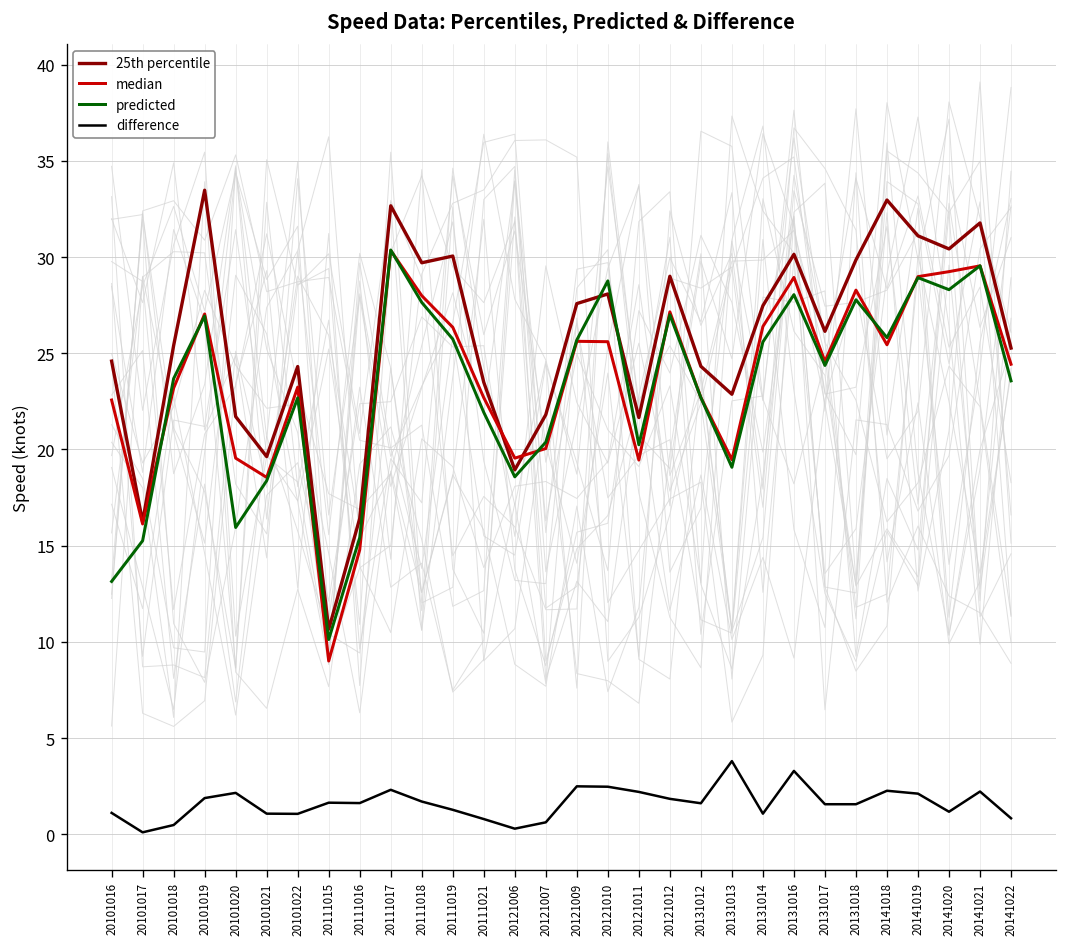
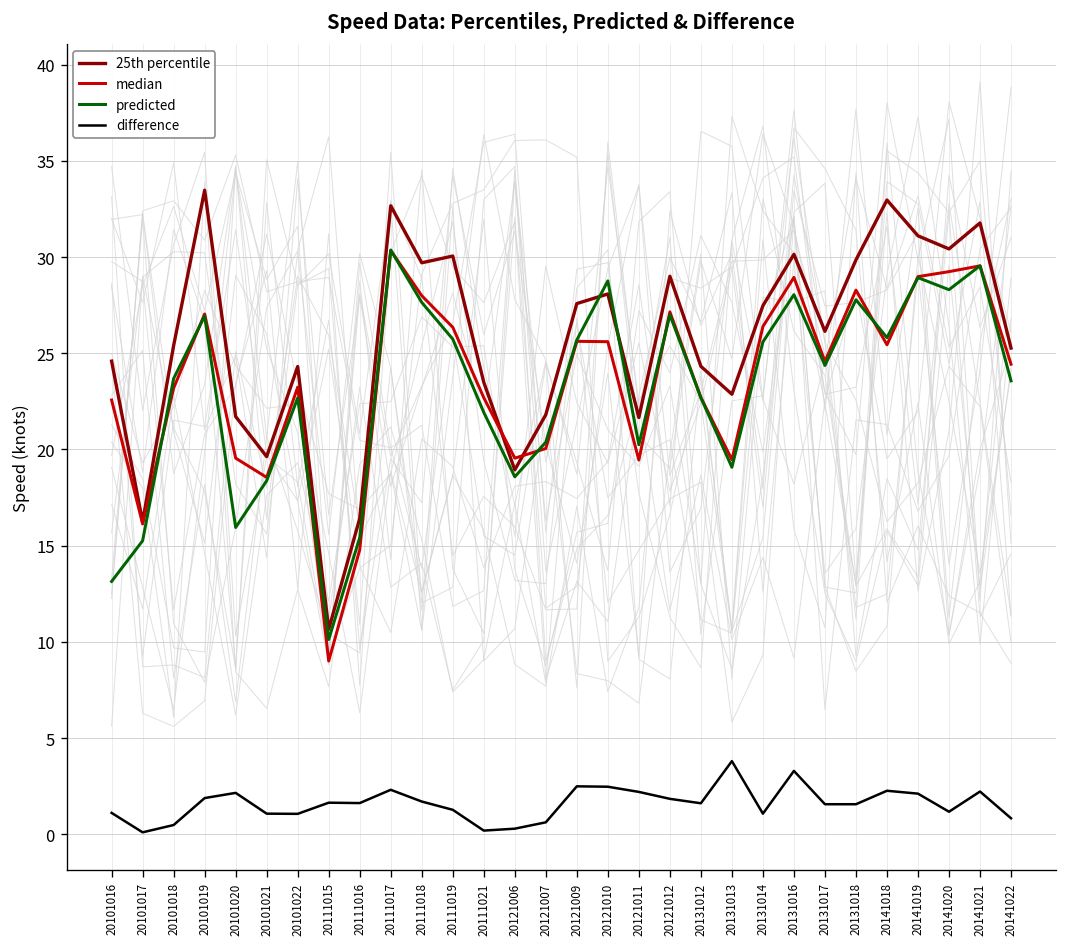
  {
    "25th percentile": {
      "20101018": 25.4,
      "20101019": 33.5,
      "20101020": 21.7,
      "20101022": 24.3,
      "20111015": 10.7,
      "20111016": 16.4,
      "20111017": 32.7,
      "20111018": 29.7,
      "20111019": 30.1,
      "20111021": 23.5,
      "20121006": 18.9,
      "20121007": 21.8,
      "20121009": 27.6,
      "20121010": 28.1,
      "20121011": 21.7,
      "20131012": 24.3,
      "20131013": 22.9,
      "20131014": 27.5,
      "20131017": 26.1,
      "20131018": 29.9,
      "20141018": 33.0,
      "20141019": 31.1,
      "20141020": 30.4,
      "20141021": 31.8
    },
    "median": {
      "20101016": 22.6,
      "20101018": 23.2,
      "20101020": 19.6,
      "20101021": 18.6,
      "20111016": 14.8,
      "20111018": 28.0,
      "20111019": 26.4,
      "20111021": 22.7,
      "20121006": 19.6,
      "20121007": 20.1,
      "20121010": 25.6,
      "20121011": 19.5,
      "20131013": 19.5,
      "20131014": 26.4,
      "20131016": 28.9,
      "20141018": 25.4,
      "20141020": 29.2,
      "20141022": 24.4
    },
    "predicted": {
      "20101017": 15.3,
      "20101018": 23.7,
      "20101021": 18.4,
      "20101022": 22.7,
      "20111015": 10.1,
      "20111018": 27.6,
      "20121006": 18.6,
      "20121010": 28.8,
      "20121011": 20.2,
      "20131013": 19.1,
      "20131014": 25.6,
      "20131016": 28.0,
      "20131017": 24.4,
      "20141018": 25.8,
      "20141020": 28.3,
      "20141022": 23.6
    },
    "difference": {
      "20101016": 1.1,
      "20101017": 0.1,
      "20101018": 0.5,
      "20101019": 1.9,
      "20101020": 2.2,
      "20101021": 1.1,
      "20101022": 1.1,
      "20111015": 1.7,
      "20111016": 1.6,
      "20111017": 2.3,
      "20111018": 1.7,
      "20111019": 1.3,
-     "20111021": 0.8,
+     "20111021": 0.2,
      "20121006": 0.3,
      "20121007": 0.6,
      "20121009": 2.5,
      "20121010": 2.5,
      "20121011": 2.2,
      "20121012": 1.9,
      "20131012": 1.6,
      "20131013": 3.8,
      "20131014": 1.1,
      "20131016": 3.3,
      "20131017": 1.6,
      "20131018": 1.6,
      "20141018": 2.3,
      "20141019": 2.1,
      "20141020": 1.2,
      "20141021": 2.2,
      "20141022": 0.8
    }
  }
